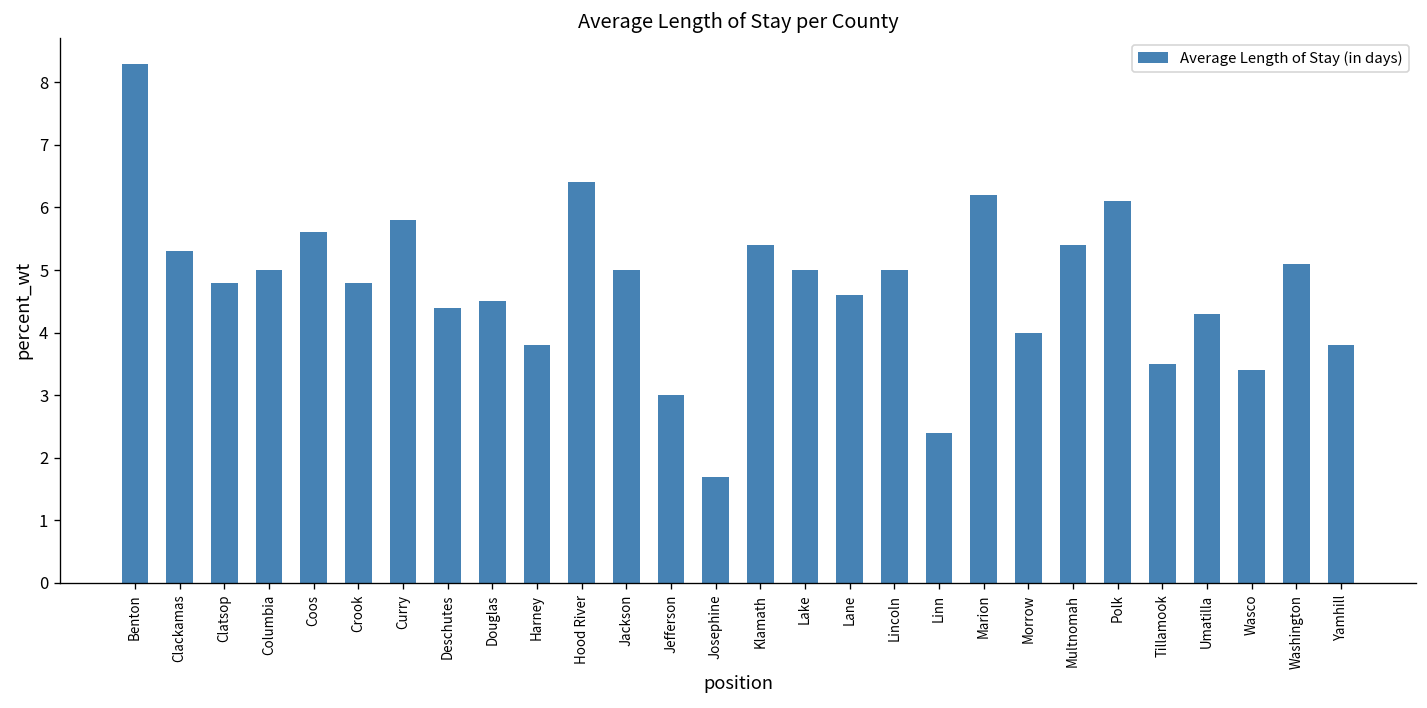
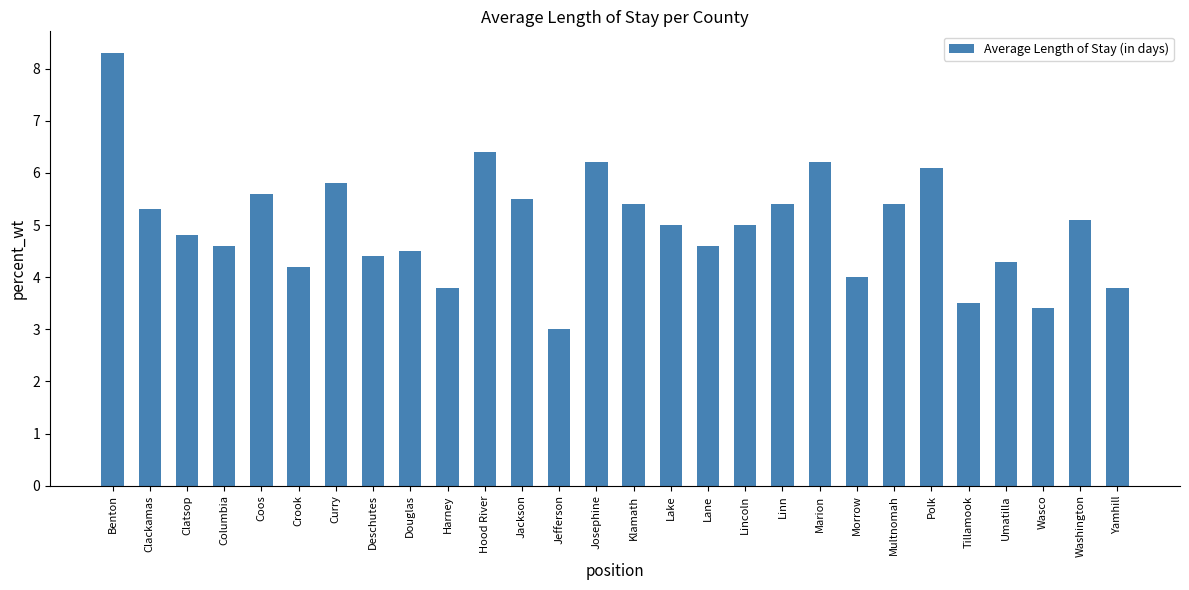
  {
    "Benton": 8.3,
    "Clackamas": 5.3,
    "Clatsop": 4.8,
-   "Columbia": 5.0,
+   "Columbia": 4.6,
    "Coos": 5.6,
-   "Crook": 4.8,
+   "Crook": 4.2,
    "Curry": 5.8,
    "Deschutes": 4.4,
    "Douglas": 4.5,
    "Harney": 3.8,
    "Hood River": 6.4,
-   "Jackson": 5.0,
+   "Jackson": 5.5,
    "Jefferson": 3.0,
-   "Josephine": 1.7,
+   "Josephine": 6.2,
    "Klamath": 5.4,
    "Lake": 5.0,
    "Lane": 4.6,
    "Lincoln": 5.0,
-   "Linn": 2.4,
+   "Linn": 5.4,
    "Marion": 6.2,
    "Morrow": 4.0,
    "Multnomah": 5.4,
    "Polk": 6.1,
    "Tillamook": 3.5,
    "Umatilla": 4.3,
    "Wasco": 3.4,
    "Washington": 5.1,
    "Yamhill": 3.8
  }
